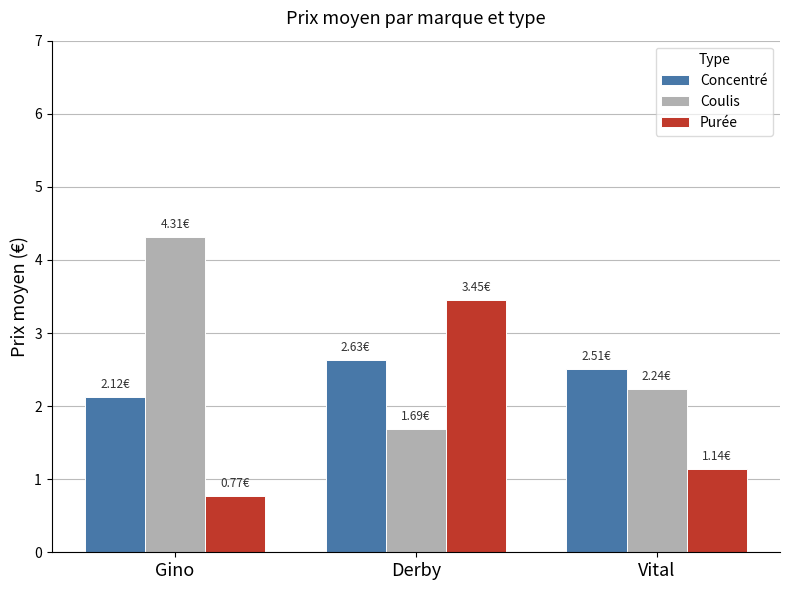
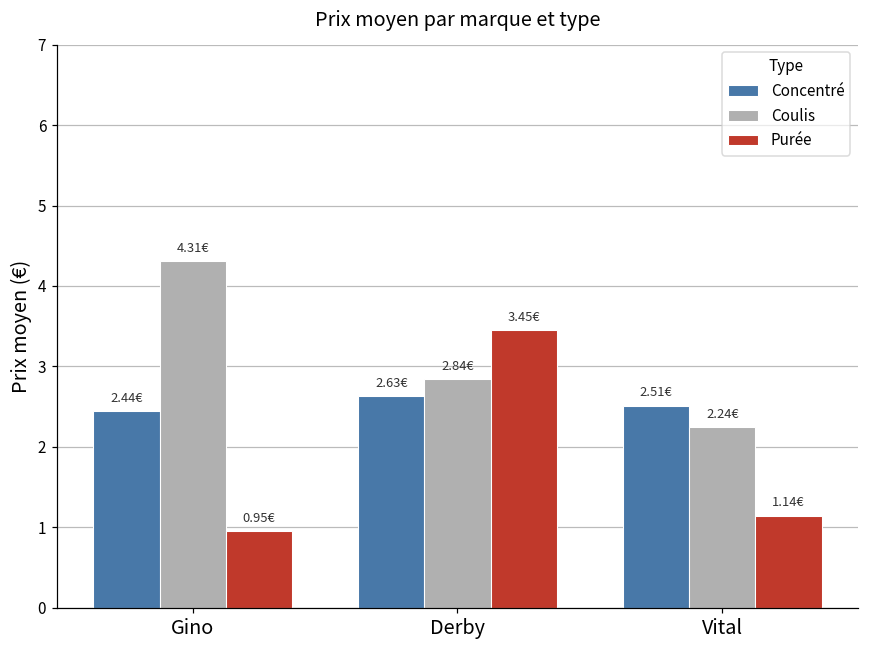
  {
    "Concentré": {
-     "Gino": "2.12€",
+     "Gino": "2.44€",
      "Derby": "2.63€",
      "Vital": "2.51€"
    },
    "Coulis": {
      "Gino": "4.31€",
-     "Derby": "1.69€",
+     "Derby": "2.84€",
      "Vital": "2.24€"
    },
    "Purée": {
-     "Gino": "0.77€",
+     "Gino": "0.95€",
      "Derby": "3.45€",
      "Vital": "1.14€"
    }
  }
